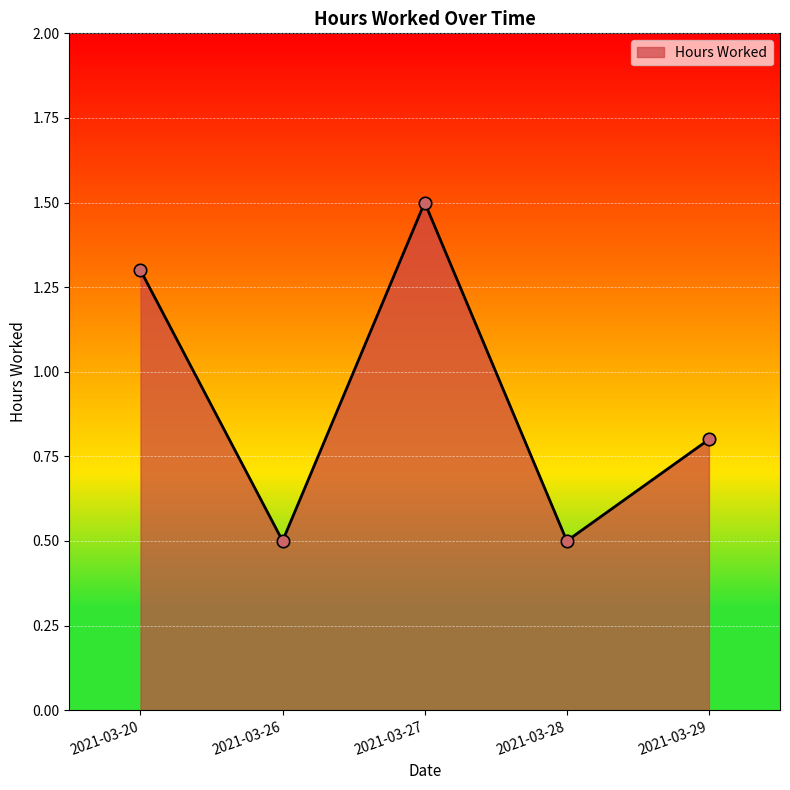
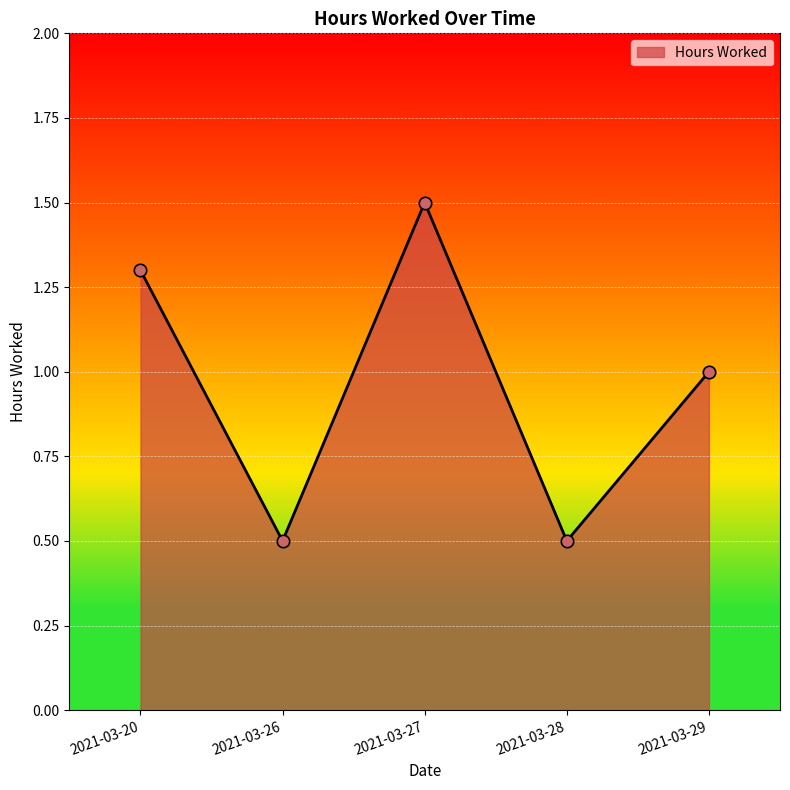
  {
    "2021-03-20": 1.3,
    "2021-03-26": 0.5,
    "2021-03-27": 1.5,
    "2021-03-28": 0.5,
-   "2021-03-29": 0.8
+   "2021-03-29": 1.0
  }
